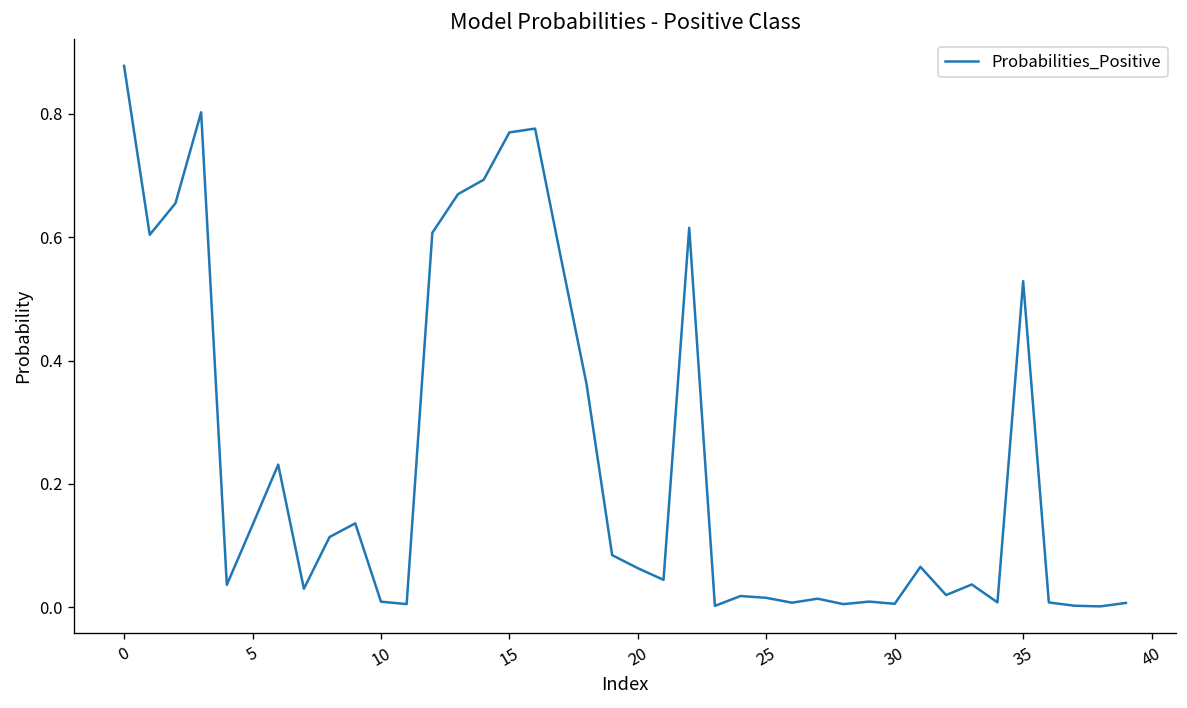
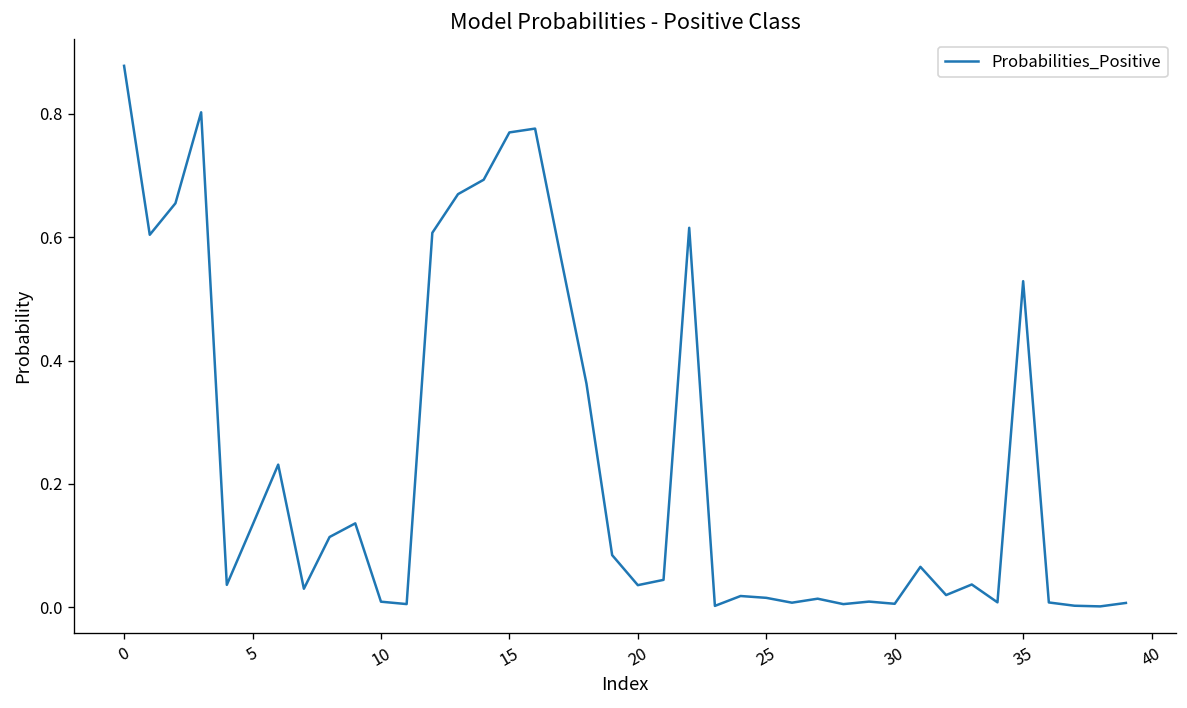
  {
    "0": 0.88,
    "5": 0.13,
    "10": 0.01,
    "15": 0.77,
-   "20": 0.06,
+   "20": 0.04,
    "25": 0.02,
    "30": 0.01,
    "35": 0.53
  }
